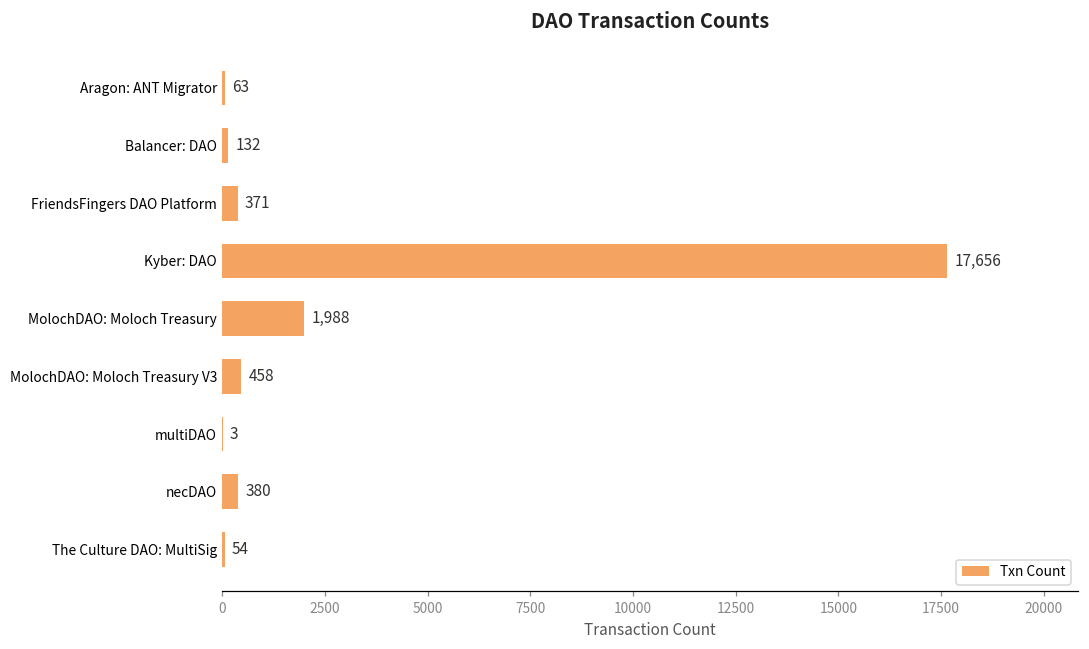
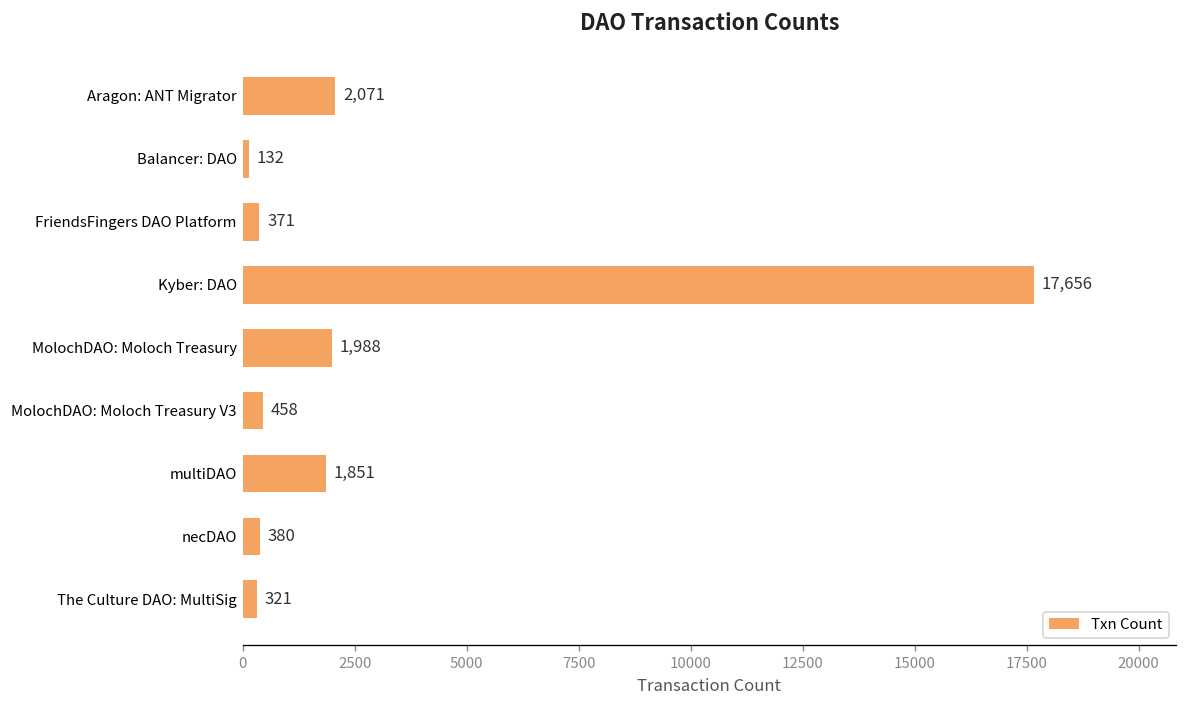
  {
-   "Aragon: ANT Migrator": "63",
+   "Aragon: ANT Migrator": "2,071",
    "Balancer: DAO": "132",
    "FriendsFingers DAO Platform": "371",
    "Kyber: DAO": "17,656",
    "MolochDAO: Moloch Treasury": "1,988",
    "MolochDAO: Moloch Treasury V3": "458",
-   "multiDAO": "3",
+   "multiDAO": "1,851",
    "necDAO": "380",
-   "The Culture DAO: MultiSig": "54"
+   "The Culture DAO: MultiSig": "321"
  }
